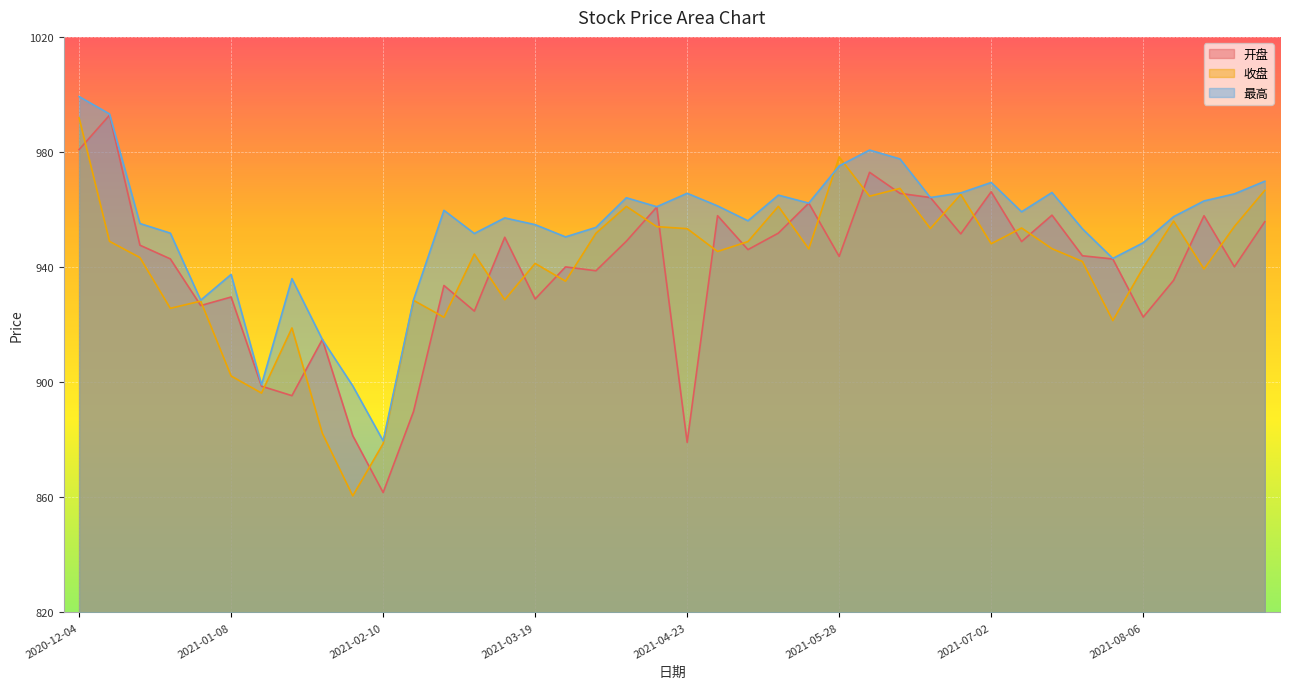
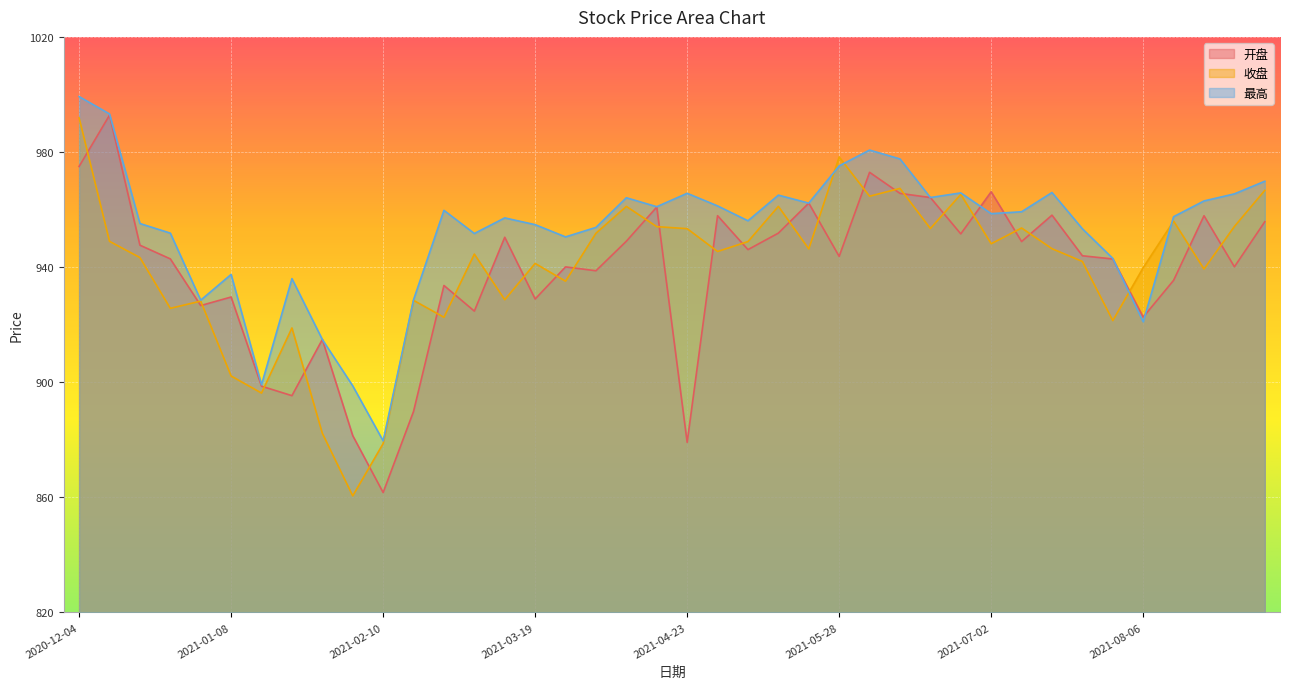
  {
    "开盘": {
-     "2020-12-04": 981,
+     "2020-12-04": 975,
      "2021-01-08": 930,
      "2021-02-10": 862,
      "2021-03-19": 929,
      "2021-04-23": 879,
      "2021-05-28": 944,
      "2021-07-02": 966,
      "2021-08-06": 923
    },
    "收盘": {
      "2020-12-04": 992,
      "2021-01-08": 902,
      "2021-02-10": 879,
      "2021-03-19": 941,
      "2021-04-23": 953,
      "2021-05-28": 978,
      "2021-07-02": 948,
      "2021-08-06": 940
    },
    "最高": {
      "2020-12-04": 999,
      "2021-01-08": 937,
      "2021-02-10": 880,
      "2021-03-19": 955,
      "2021-04-23": 966,
      "2021-05-28": 975,
-     "2021-07-02": 969,
-     "2021-08-06": 948
+     "2021-07-02": 959,
+     "2021-08-06": 921
    }
  }
